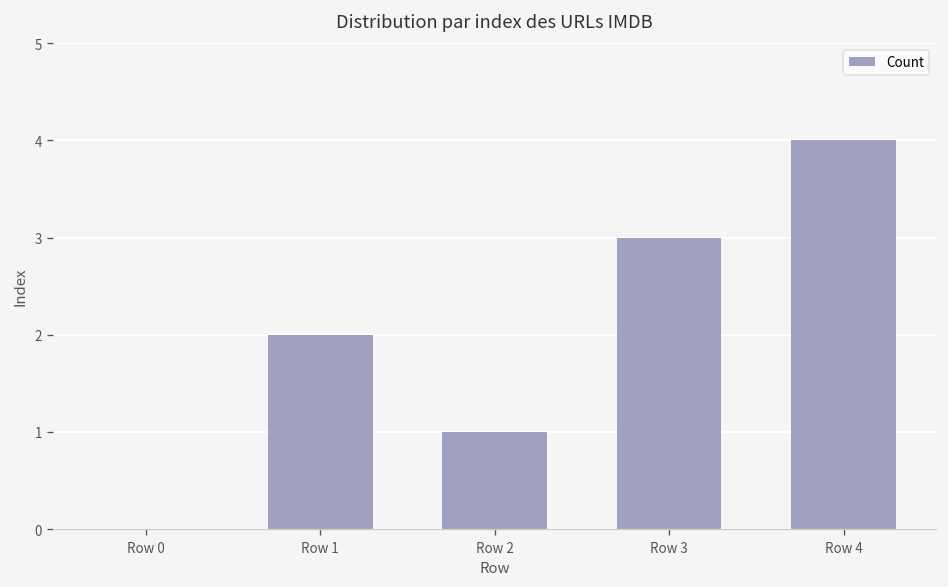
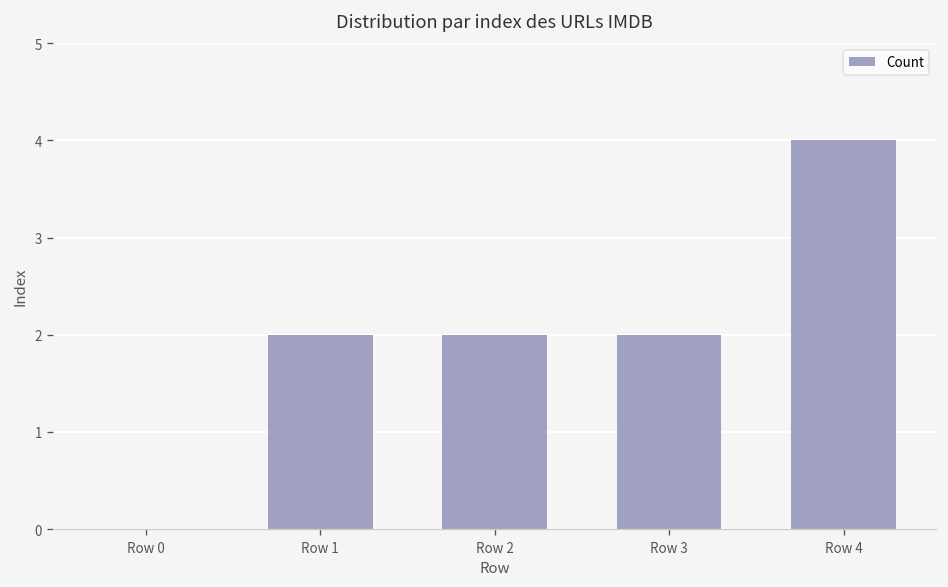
  {
    "Row 0": 0,
    "Row 1": 2,
-   "Row 2": 1,
-   "Row 3": 3,
+   "Row 2": 2,
+   "Row 3": 2,
    "Row 4": 4
  }
